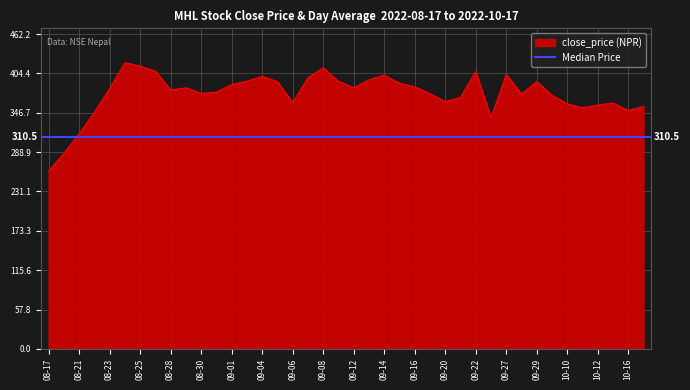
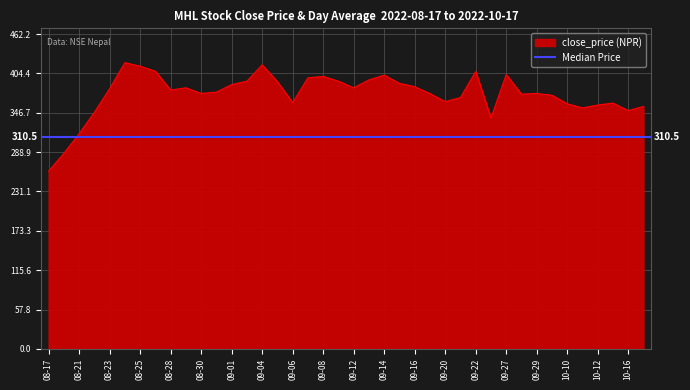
  {
    "08-17": 260,
    "08-21": 320,
    "08-23": 380,
    "08-25": 420,
    "08-28": 380,
    "08-30": 380,
    "09-01": 390,
-   "09-04": 400,
+   "09-04": 420,
    "09-06": 360,
-   "09-08": 410,
+   "09-08": 400,
    "09-12": 380,
    "09-14": 400,
    "09-16": 380,
    "09-20": 360,
    "09-22": 410,
    "09-27": 400,
-   "09-29": 390,
+   "09-29": 380,
    "10-10": 360,
    "10-12": 360,
    "10-16": 350
  }
